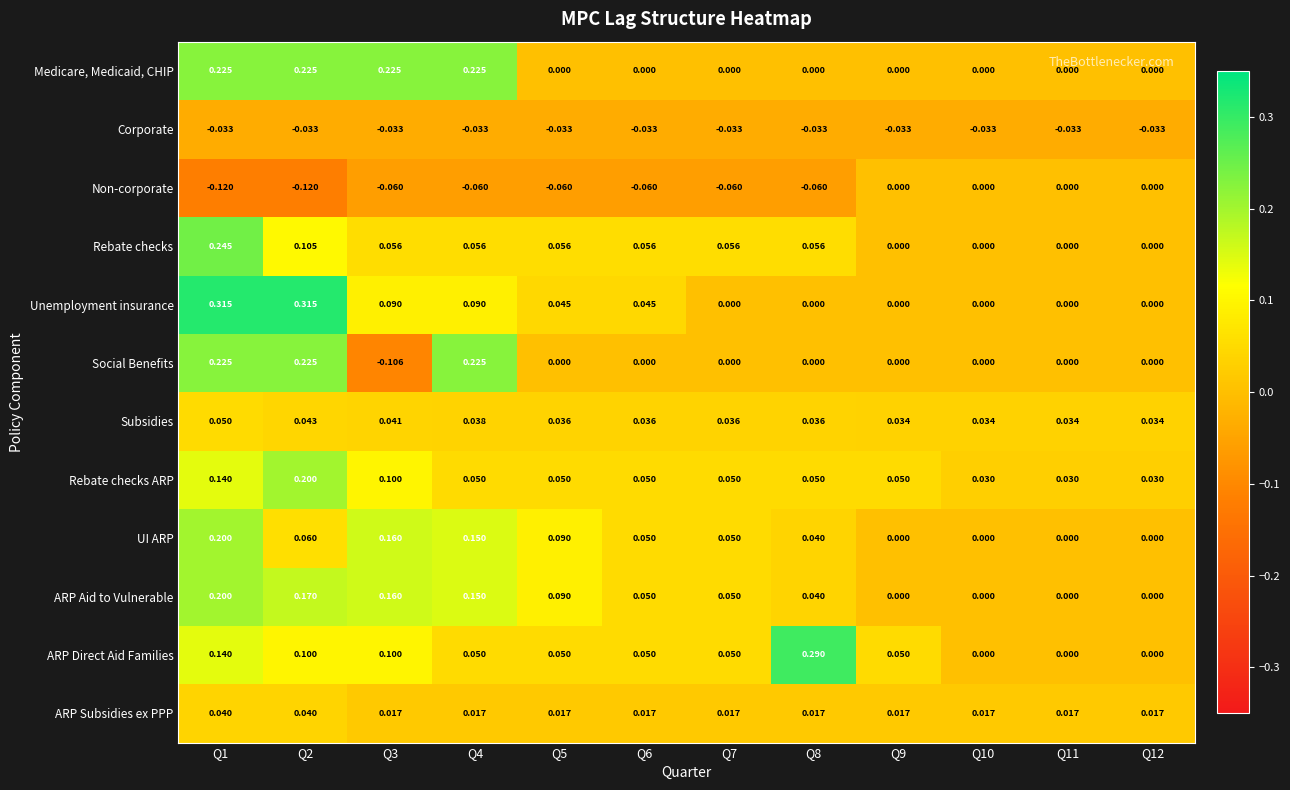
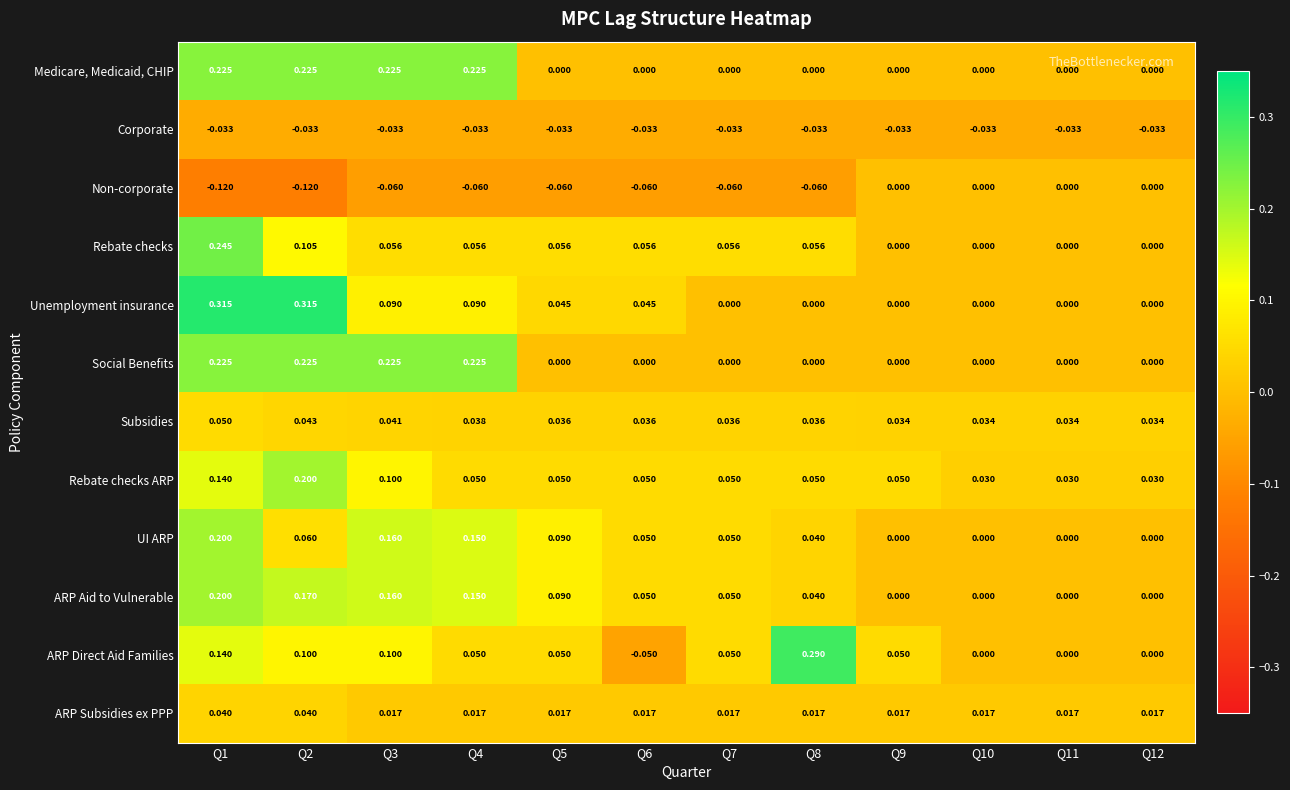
  {
    "Medicare, Medicaid, CHIP": {
      "Q1": 0.225,
      "Q2": 0.225,
      "Q3": 0.225,
      "Q4": 0.225,
      "Q5": 0.000,
      "Q6": 0.000,
      "Q7": 0.000,
      "Q8": 0.000,
      "Q9": 0.000,
      "Q10": 0.000
    },
    "Corporate": {
      "Q1": -0.033,
      "Q2": -0.033,
      "Q3": -0.033,
      "Q4": -0.033,
      "Q5": -0.033,
      "Q6": -0.033,
      "Q7": -0.033,
      "Q8": -0.033,
      "Q9": -0.033,
      "Q10": -0.033,
      "Q11": -0.033,
      "Q12": -0.033
    },
    "Non-corporate": {
      "Q1": -0.120,
      "Q2": -0.120,
      "Q3": -0.060,
      "Q4": -0.060,
      "Q5": -0.060,
      "Q6": -0.060,
      "Q7": -0.060,
      "Q8": -0.060,
      "Q9": 0.000,
      "Q10": 0.000,
      "Q11": 0.000,
      "Q12": 0.000
    },
    "Rebate checks": {
      "Q1": 0.245,
      "Q2": 0.105,
      "Q3": 0.056,
      "Q4": 0.056,
      "Q5": 0.056,
      "Q6": 0.056,
      "Q7": 0.056,
      "Q8": 0.056,
      "Q9": 0.000,
      "Q10": 0.000,
      "Q11": 0.000,
      "Q12": 0.000
    },
    "Unemployment insurance": {
      "Q1": 0.315,
      "Q2": 0.315,
      "Q3": 0.090,
      "Q4": 0.090,
      "Q5": 0.045,
      "Q6": 0.045,
      "Q7": 0.000,
      "Q8": 0.000,
      "Q9": 0.000,
      "Q10": 0.000,
      "Q11": 0.000,
      "Q12": 0.000
    },
    "Social Benefits": {
      "Q1": 0.225,
      "Q2": 0.225,
-     "Q3": -0.106,
+     "Q3": 0.225,
      "Q4": 0.225,
      "Q5": 0.000,
      "Q6": 0.000,
      "Q7": 0.000,
      "Q8": 0.000,
      "Q9": 0.000,
      "Q10": 0.000,
      "Q11": 0.000,
      "Q12": 0.000
    },
    "Subsidies": {
      "Q1": 0.050,
      "Q2": 0.043,
      "Q3": 0.041,
      "Q4": 0.038,
      "Q5": 0.036,
      "Q6": 0.036,
      "Q7": 0.036,
      "Q8": 0.036,
      "Q9": 0.034,
      "Q10": 0.034,
      "Q11": 0.034,
      "Q12": 0.034
    },
    "Rebate checks ARP": {
      "Q1": 0.140,
      "Q2": 0.200,
      "Q3": 0.100,
      "Q4": 0.050,
      "Q5": 0.050,
      "Q6": 0.050,
      "Q7": 0.050,
      "Q8": 0.050,
      "Q9": 0.050,
      "Q10": 0.030,
      "Q11": 0.030,
      "Q12": 0.030
    },
    "UI ARP": {
      "Q1": 0.200,
      "Q2": 0.060,
      "Q3": 0.160,
      "Q4": 0.150,
      "Q5": 0.090,
      "Q6": 0.050,
      "Q7": 0.050,
      "Q8": 0.040,
      "Q9": 0.000,
      "Q10": 0.000,
      "Q11": 0.000,
      "Q12": 0.000
    },
    "ARP Aid to Vulnerable": {
      "Q1": 0.200,
      "Q2": 0.170,
      "Q3": 0.160,
      "Q4": 0.150,
      "Q5": 0.090,
      "Q6": 0.050,
      "Q7": 0.050,
      "Q8": 0.040,
      "Q9": 0.000,
      "Q10": 0.000,
      "Q11": 0.000,
      "Q12": 0.000
    },
    "ARP Direct Aid Families": {
      "Q1": 0.140,
      "Q2": 0.100,
      "Q3": 0.100,
      "Q4": 0.050,
      "Q5": 0.050,
-     "Q6": 0.050,
+     "Q6": -0.050,
      "Q7": 0.050,
      "Q8": 0.290,
      "Q9": 0.050,
      "Q10": 0.000,
      "Q11": 0.000,
      "Q12": 0.000
    },
    "ARP Subsidies ex PPP": {
      "Q1": 0.040,
      "Q2": 0.040,
      "Q3": 0.017,
      "Q4": 0.017,
      "Q5": 0.017,
      "Q6": 0.017,
      "Q7": 0.017,
      "Q8": 0.017,
      "Q9": 0.017,
      "Q10": 0.017,
      "Q11": 0.017,
      "Q12": 0.017
    }
  }
